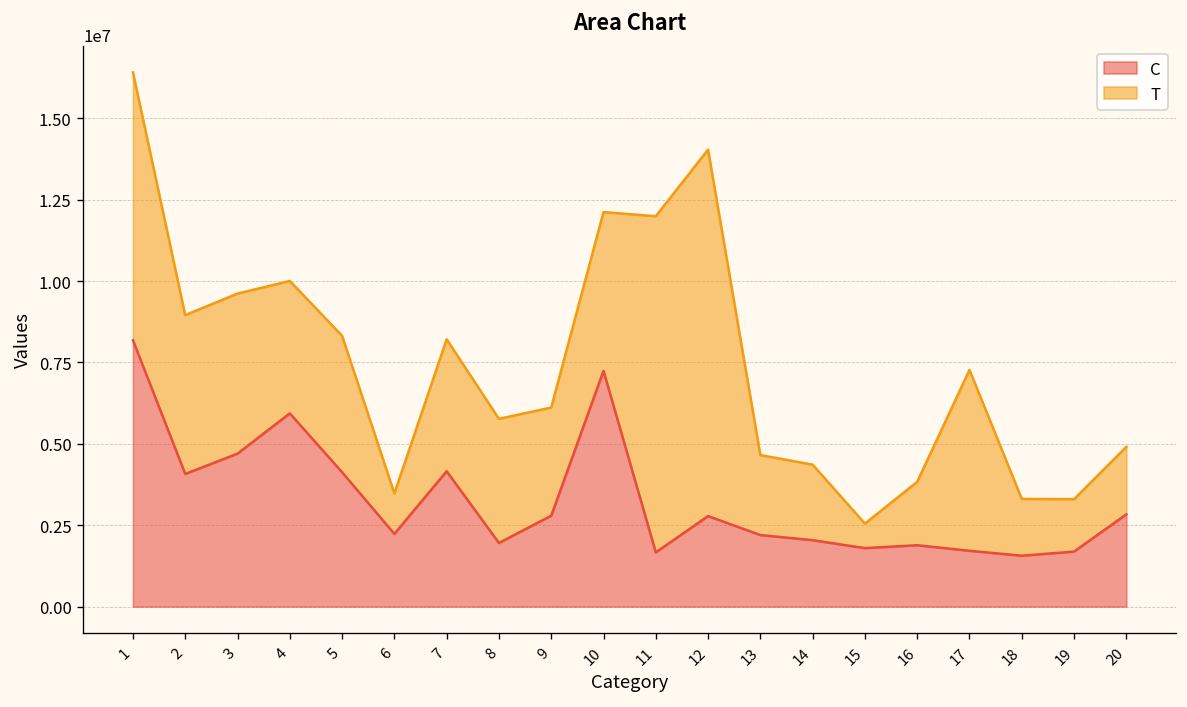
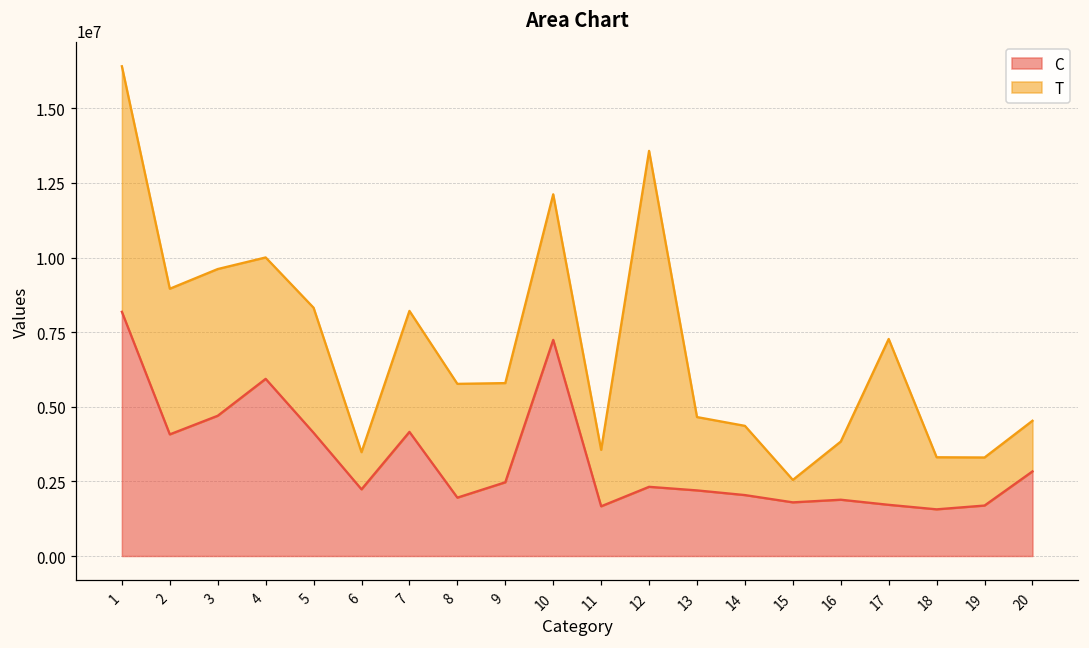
  {
    "C": {
      "1": 8200000,
      "2": 4100000,
      "3": 4700000,
      "4": 5900000,
      "5": 4100000,
      "6": 2200000,
      "7": 4200000,
      "8": 2000000,
-     "9": 2800000,
+     "9": 2500000,
      "10": 7200000,
      "11": 1700000,
-     "12": 2800000,
+     "12": 2300000,
      "13": 2200000,
      "14": 2000000,
      "15": 1800000,
      "16": 1900000,
      "17": 1700000,
      "18": 1600000,
      "19": 1700000,
      "20": 2800000
    },
    "T": {
      "1": 8200000,
      "2": 4900000,
      "3": 4900000,
      "4": 4100000,
      "5": 4200000,
      "6": 1200000,
      "7": 4100000,
      "8": 3800000,
      "9": 3300000,
      "10": 4900000,
-     "11": 10300000,
+     "11": 1900000,
      "12": 11300000,
      "13": 2500000,
      "14": 2300000,
      "15": 800000,
      "16": 1900000,
      "17": 5600000,
      "18": 1700000,
      "19": 1600000,
-     "20": 2100000
+     "20": 1700000
    }
  }
